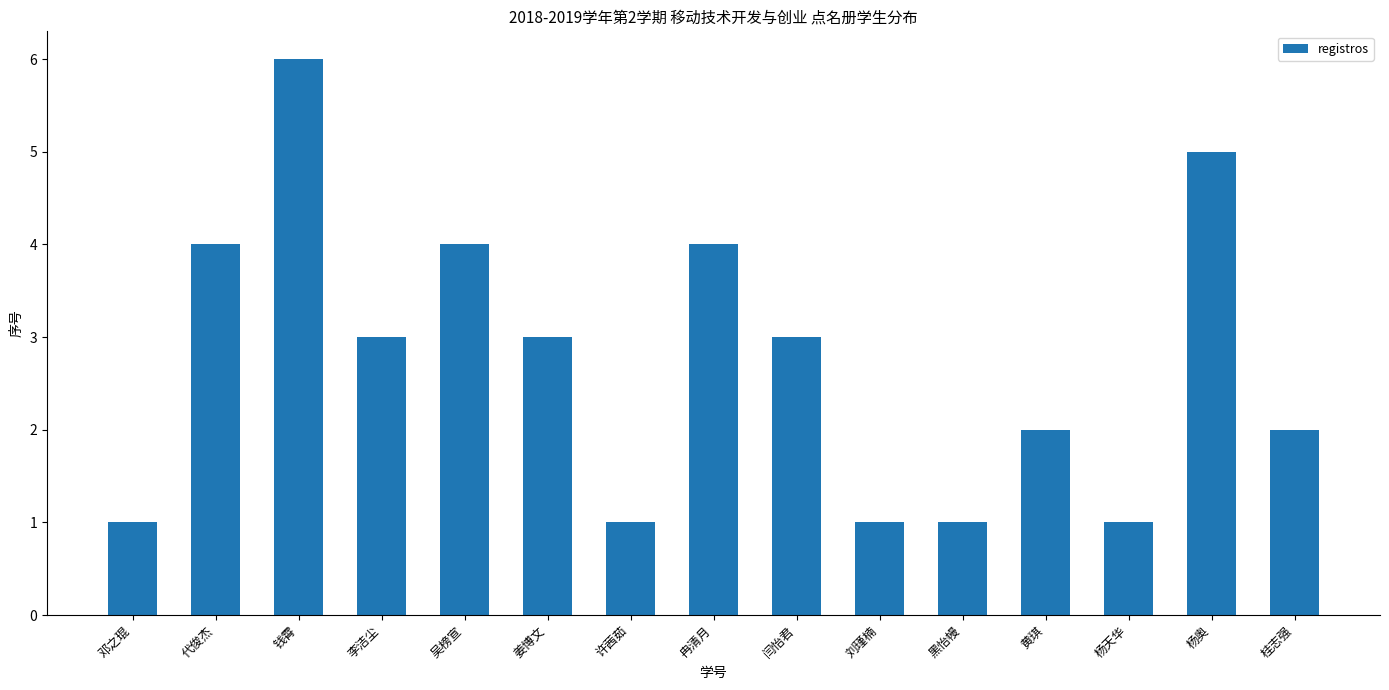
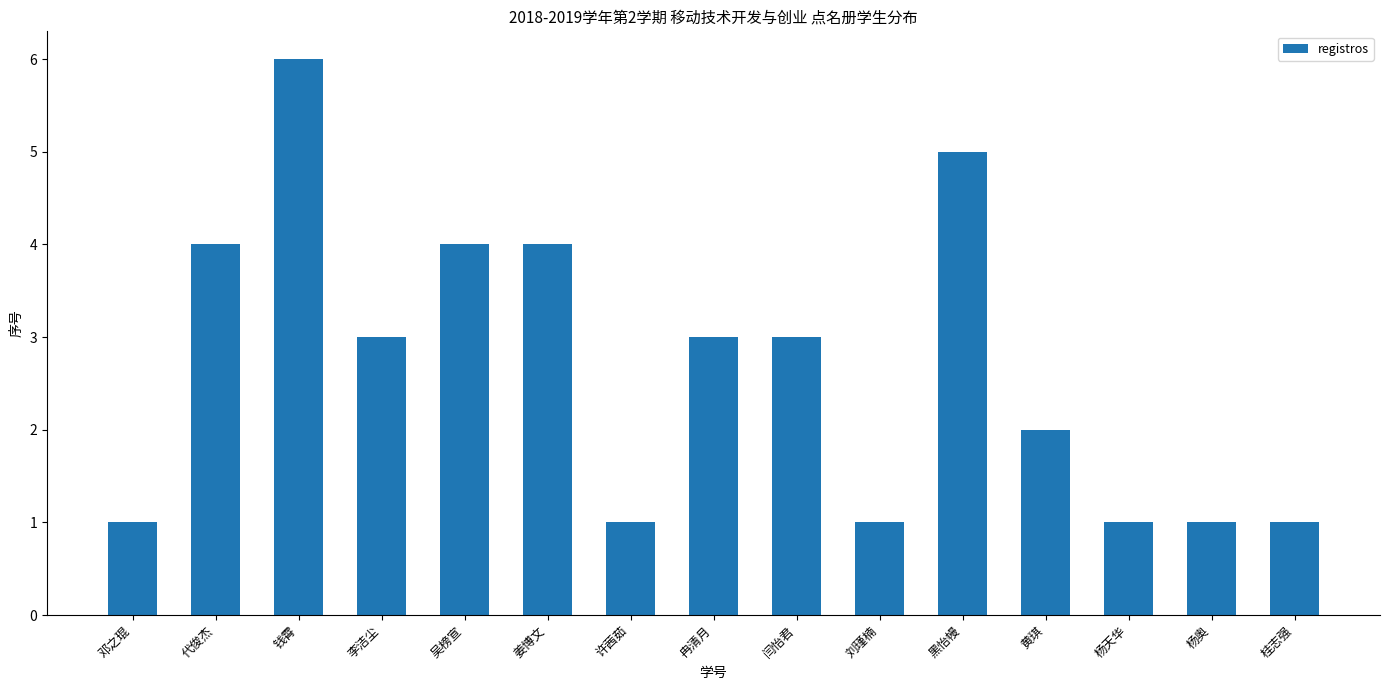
  {
    "邓之琨": 1,
    "代俊杰": 4,
    "钱霄": 6,
    "李洁尘": 3,
    "吴榜宣": 4,
-   "姜博文": 3,
+   "姜博文": 4,
    "许茜茹": 1,
-   "冉清月": 4,
+   "冉清月": 3,
    "闫怡君": 3,
    "刘瑾楠": 1,
-   "黑怡幔": 1,
+   "黑怡幔": 5,
    "黄琪": 2,
    "杨天华": 1,
-   "杨奥": 5,
-   "桂志强": 2
+   "杨奥": 1,
+   "桂志强": 1
  }
